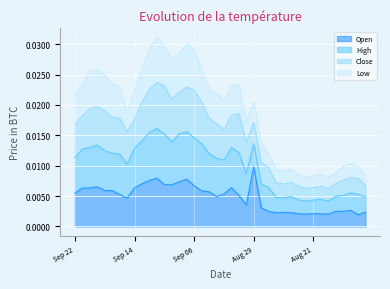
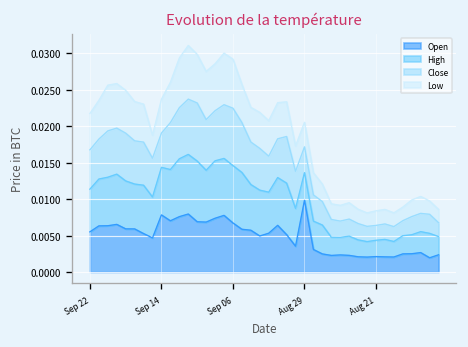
  {
    "Open": {
      "Sep 22": 0.006,
-     "Sep 14": 0.006,
+     "Sep 14": 0.008,
      "Sep 06": 0.007,
      "Aug 29": 0.010,
      "Aug 21": 0.002
    }
  }
